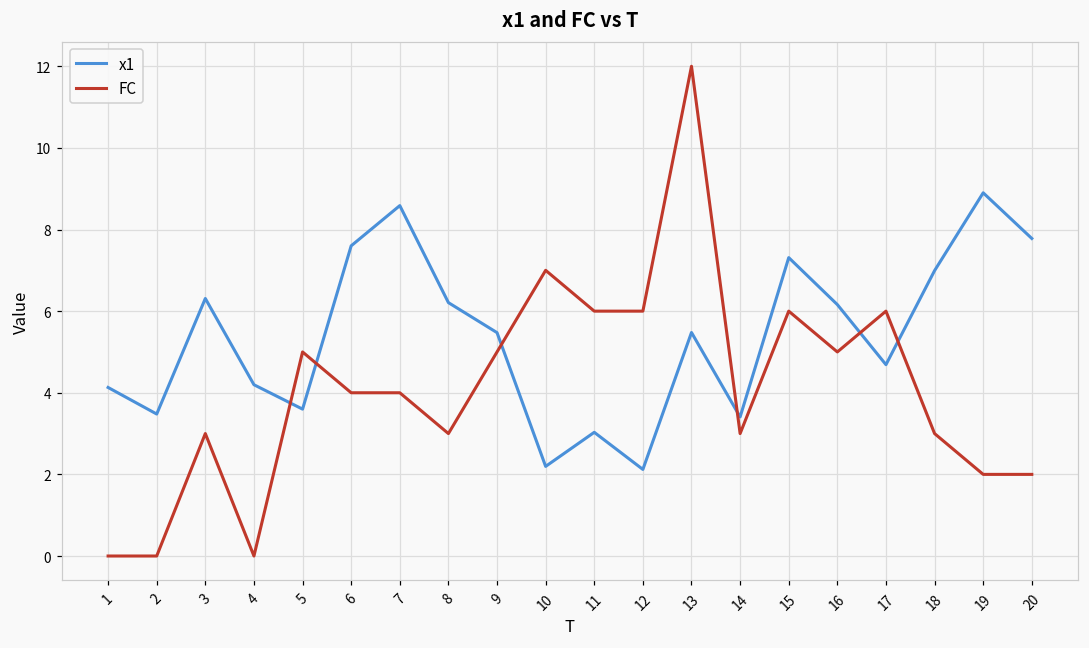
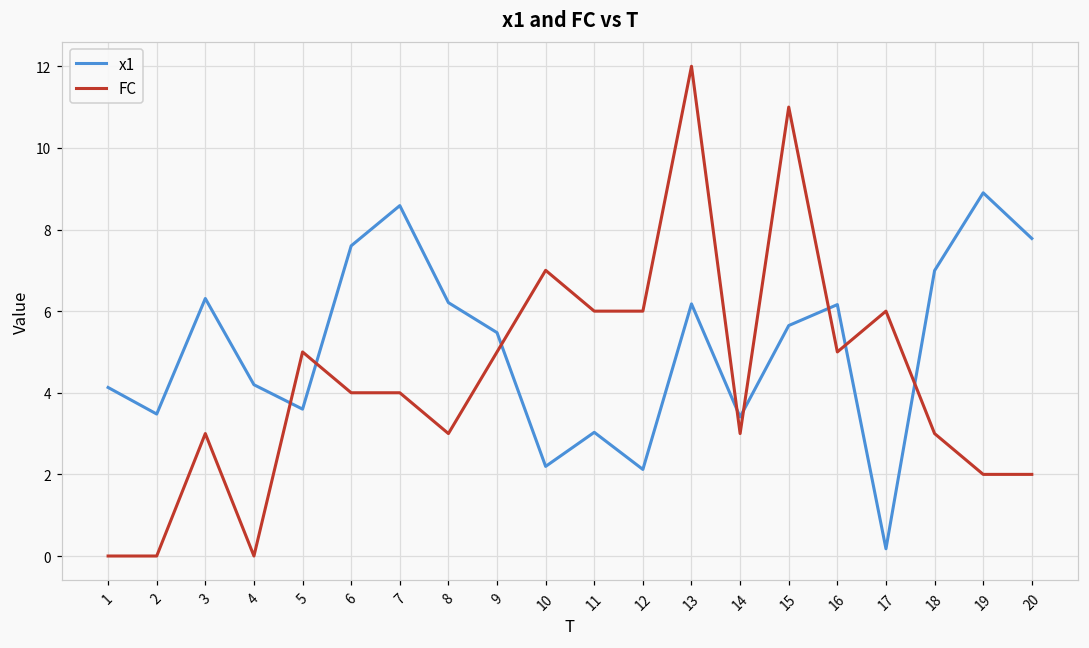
  {
    "x1": {
      "1": 4.1,
      "2": 3.5,
      "3": 6.3,
      "4": 4.2,
      "5": 3.6,
      "6": 7.6,
      "7": 8.6,
      "8": 6.2,
      "9": 5.5,
      "10": 2.2,
      "11": 3.0,
      "12": 2.1,
-     "13": 5.5,
+     "13": 6.2,
      "14": 3.4,
-     "15": 7.3,
+     "15": 5.6,
      "16": 6.2,
-     "17": 4.7,
+     "17": 0.2,
      "18": 7.0,
      "19": 8.9,
      "20": 7.8
    },
    "FC": {
      "1": 0,
      "2": 0,
      "3": 3,
      "4": 0,
      "5": 5,
      "6": 4,
      "7": 4,
      "8": 3,
      "9": 5,
      "10": 7,
      "11": 6,
      "12": 6,
      "13": 12,
      "14": 3,
-     "15": 6,
+     "15": 11,
      "16": 5,
      "17": 6,
      "18": 3,
      "19": 2,
      "20": 2
    }
  }
